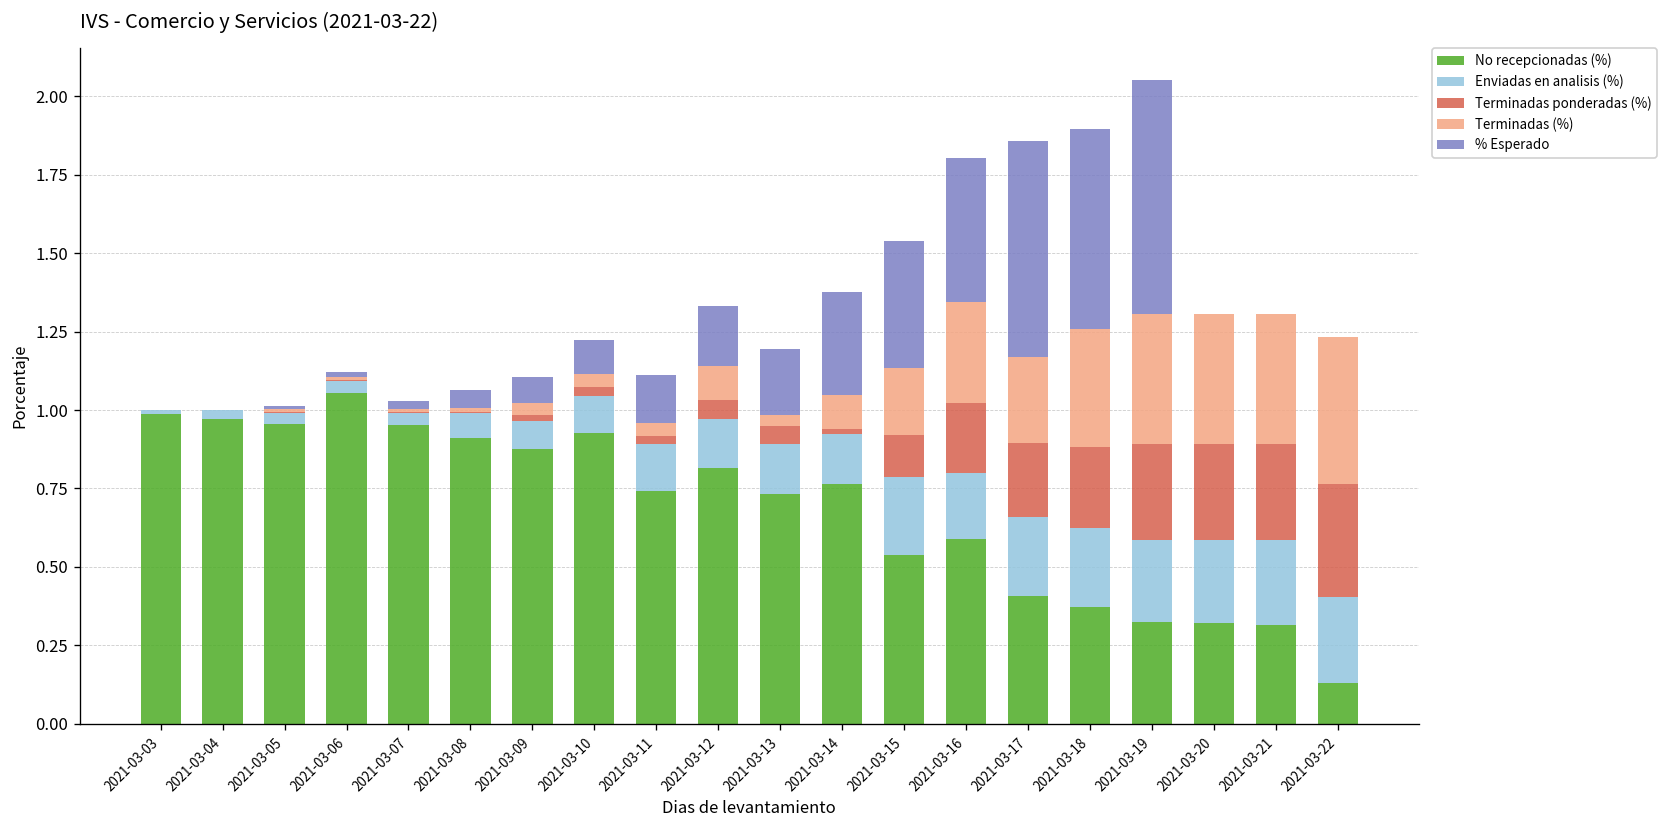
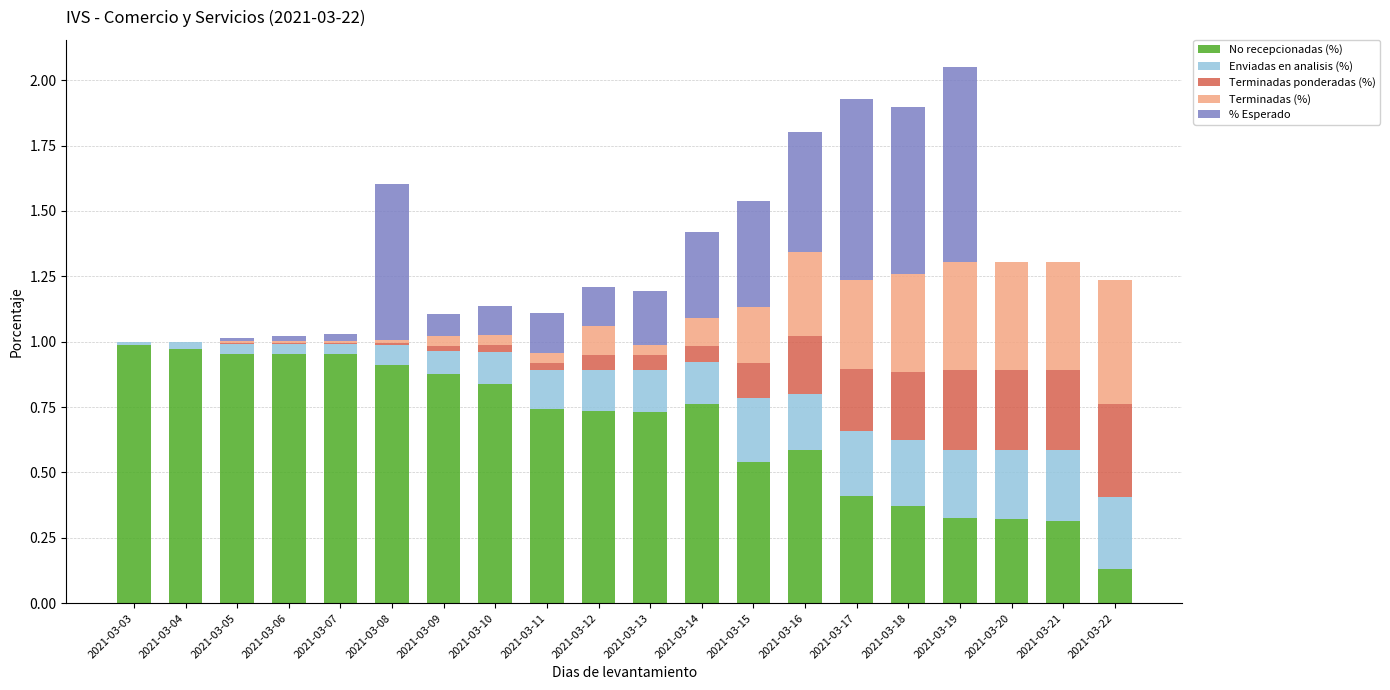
  {
    "No recepcionadas (%)": {
      "2021-03-03": 0.99,
      "2021-03-04": 0.97,
      "2021-03-05": 0.95,
-     "2021-03-06": 1.05,
+     "2021-03-06": 0.95,
      "2021-03-07": 0.95,
      "2021-03-08": 0.91,
      "2021-03-09": 0.88,
-     "2021-03-10": 0.93,
+     "2021-03-10": 0.84,
      "2021-03-11": 0.74,
-     "2021-03-12": 0.81,
+     "2021-03-12": 0.73,
      "2021-03-13": 0.73,
      "2021-03-14": 0.76,
      "2021-03-15": 0.54,
      "2021-03-16": 0.59,
      "2021-03-17": 0.41,
      "2021-03-18": 0.37,
      "2021-03-19": 0.32,
      "2021-03-20": 0.32,
      "2021-03-21": 0.32,
      "2021-03-22": 0.13
    },
    "Enviadas en analisis (%)": {
      "2021-03-03": 0.01,
      "2021-03-04": 0.03,
      "2021-03-05": 0.04,
      "2021-03-06": 0.04,
      "2021-03-07": 0.04,
      "2021-03-08": 0.08,
      "2021-03-09": 0.09,
      "2021-03-10": 0.12,
      "2021-03-11": 0.15,
      "2021-03-12": 0.16,
      "2021-03-13": 0.16,
      "2021-03-14": 0.16,
      "2021-03-15": 0.25,
      "2021-03-16": 0.21,
      "2021-03-17": 0.25,
      "2021-03-18": 0.25,
      "2021-03-19": 0.26,
      "2021-03-20": 0.26,
      "2021-03-21": 0.27,
      "2021-03-22": 0.27
    },
    "Terminadas ponderadas (%)": {
      "2021-03-03": 0.00,
      "2021-03-04": 0.00,
      "2021-03-09": 0.02,
      "2021-03-10": 0.03,
      "2021-03-11": 0.03,
      "2021-03-12": 0.06,
      "2021-03-13": 0.06,
-     "2021-03-14": 0.02,
+     "2021-03-14": 0.06,
      "2021-03-15": 0.13,
      "2021-03-16": 0.22,
      "2021-03-17": 0.24,
      "2021-03-18": 0.26,
      "2021-03-19": 0.31,
      "2021-03-20": 0.31,
      "2021-03-21": 0.31,
      "2021-03-22": 0.36
    },
    "Terminadas (%)": {
      "2021-03-03": 0.00,
      "2021-03-04": 0.00,
      "2021-03-05": 0.01,
      "2021-03-06": 0.01,
      "2021-03-07": 0.01,
      "2021-03-08": 0.01,
      "2021-03-09": 0.04,
      "2021-03-10": 0.04,
      "2021-03-11": 0.04,
      "2021-03-12": 0.11,
      "2021-03-13": 0.04,
      "2021-03-14": 0.11,
      "2021-03-15": 0.21,
      "2021-03-16": 0.32,
-     "2021-03-17": 0.27,
+     "2021-03-17": 0.34,
      "2021-03-18": 0.38,
      "2021-03-19": 0.41,
      "2021-03-20": 0.41,
      "2021-03-21": 0.41,
      "2021-03-22": 0.47
    },
    "% Esperado": {
      "2021-03-03": 0.00,
      "2021-03-04": 0.00,
      "2021-03-06": 0.02,
      "2021-03-07": 0.03,
-     "2021-03-08": 0.06,
+     "2021-03-08": 0.60,
      "2021-03-09": 0.08,
      "2021-03-10": 0.11,
      "2021-03-11": 0.15,
-     "2021-03-12": 0.19,
+     "2021-03-12": 0.15,
      "2021-03-13": 0.21,
      "2021-03-14": 0.33,
      "2021-03-15": 0.41,
      "2021-03-16": 0.46,
      "2021-03-17": 0.69,
      "2021-03-18": 0.64,
      "2021-03-19": 0.75,
      "2021-03-20": 0.00,
      "2021-03-21": 0.00,
      "2021-03-22": 0.00
    }
  }
